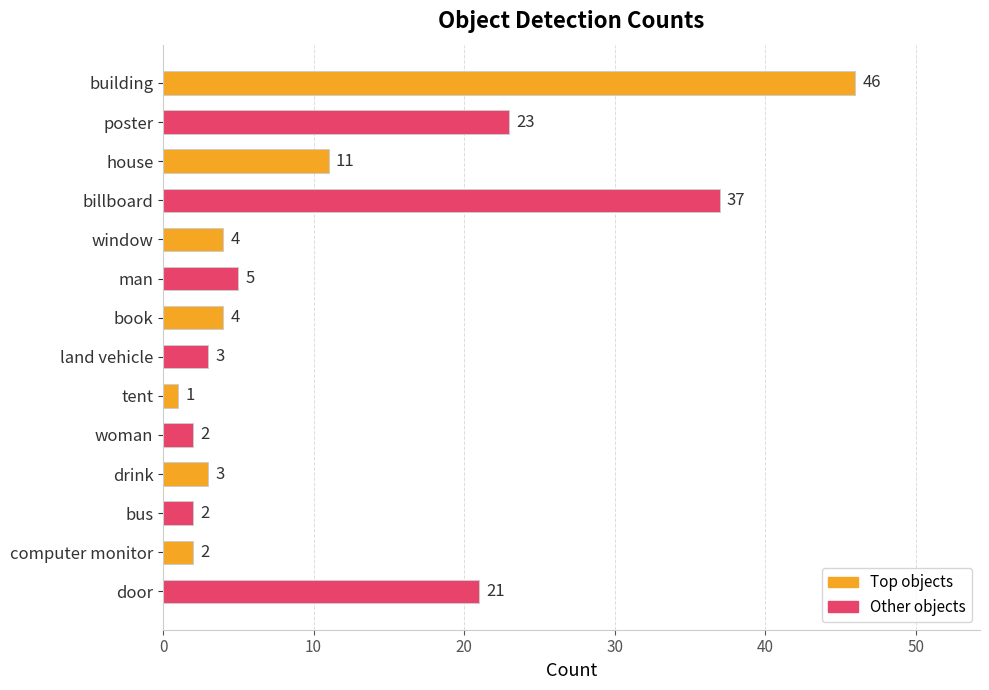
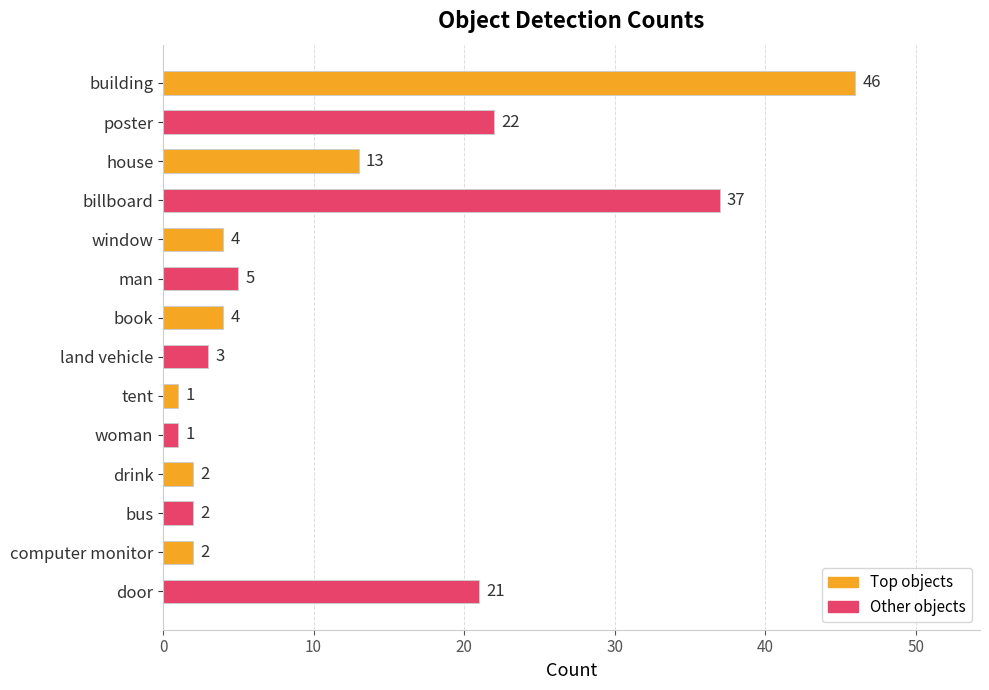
  {
    "building": 46,
-   "poster": 23,
-   "house": 11,
+   "poster": 22,
+   "house": 13,
    "billboard": 37,
    "window": 4,
    "man": 5,
    "book": 4,
    "land vehicle": 3,
    "tent": 1,
-   "woman": 2,
-   "drink": 3,
+   "woman": 1,
+   "drink": 2,
    "bus": 2,
    "computer monitor": 2,
    "door": 21
  }
